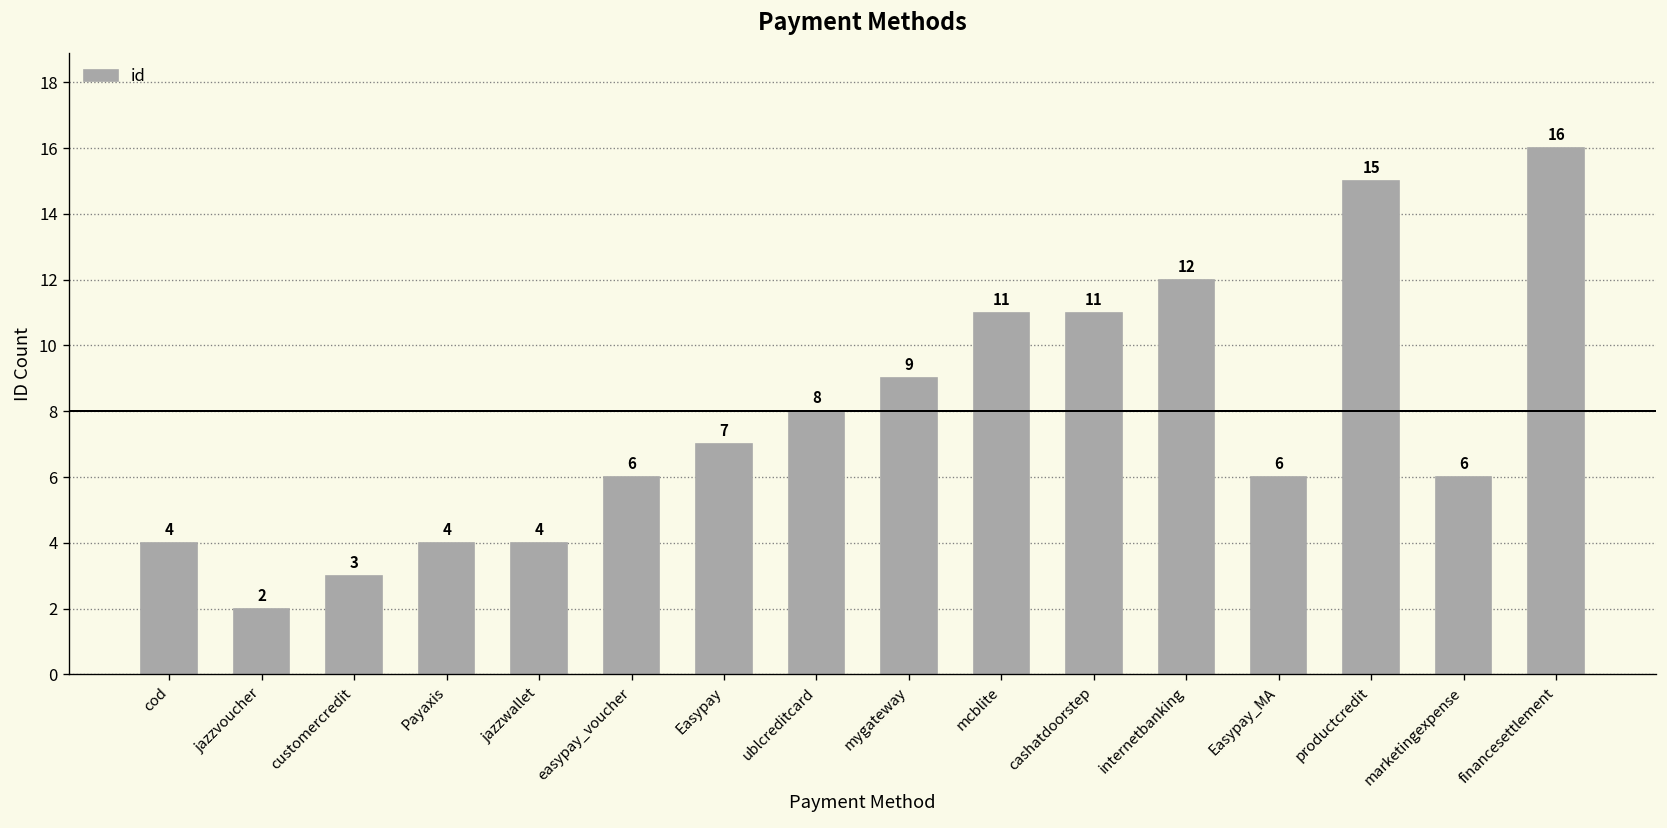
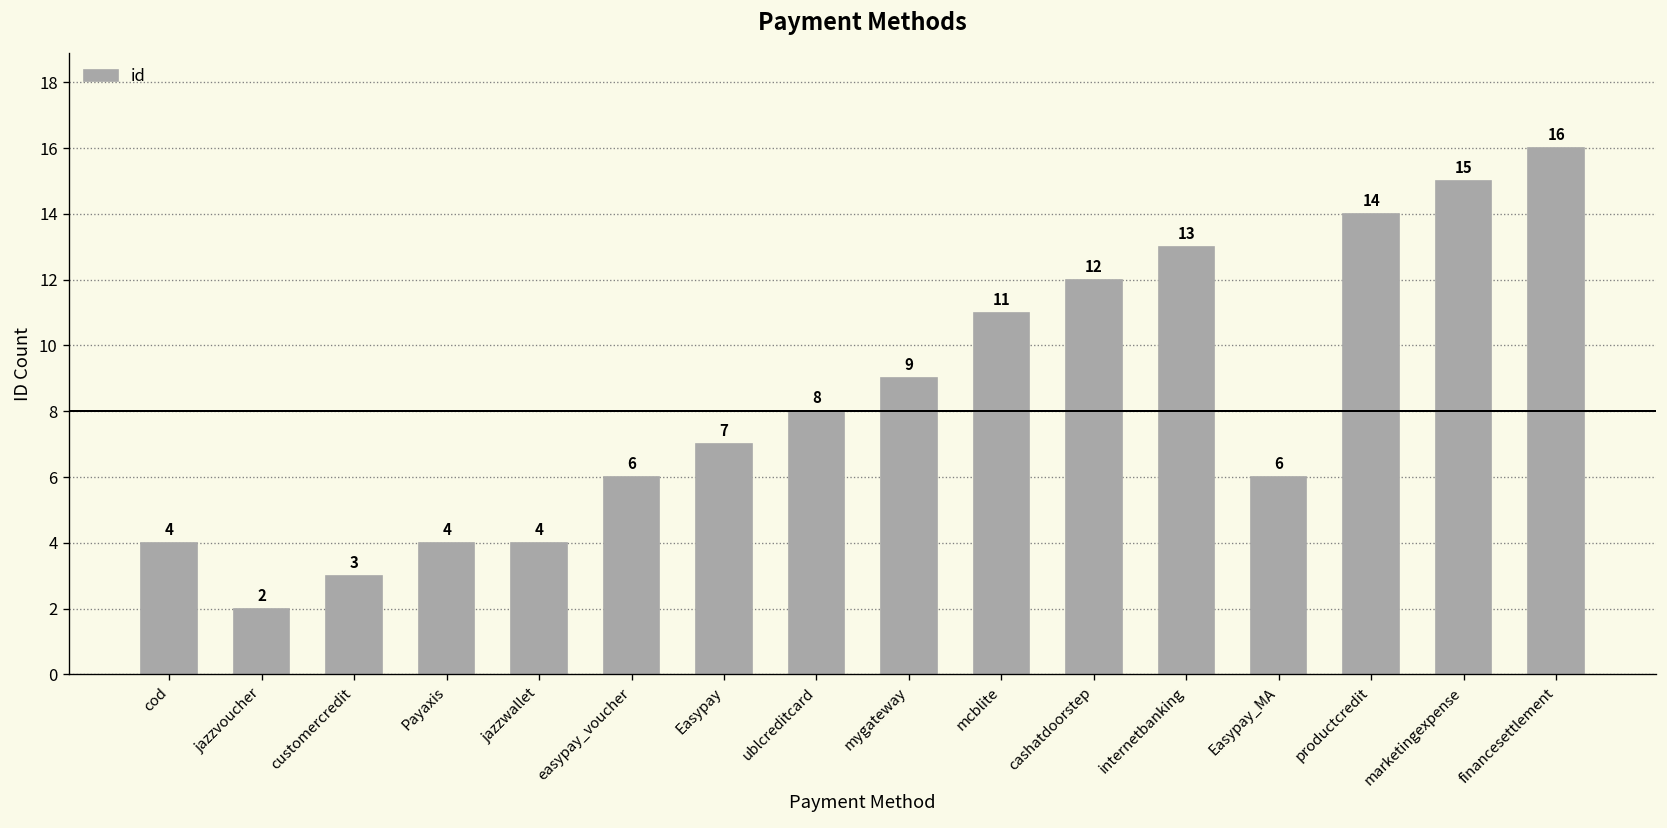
  {
    "cod": 4,
    "jazzvoucher": 2,
    "customercredit": 3,
    "Payaxis": 4,
    "jazzwallet": 4,
    "easypay_voucher": 6,
    "Easypay": 7,
    "ublcreditcard": 8,
    "mygateway": 9,
    "mcblite": 11,
-   "cashatdoorstep": 11,
-   "internetbanking": 12,
+   "cashatdoorstep": 12,
+   "internetbanking": 13,
    "Easypay_MA": 6,
-   "productcredit": 15,
-   "marketingexpense": 6,
+   "productcredit": 14,
+   "marketingexpense": 15,
    "financesettlement": 16
  }
